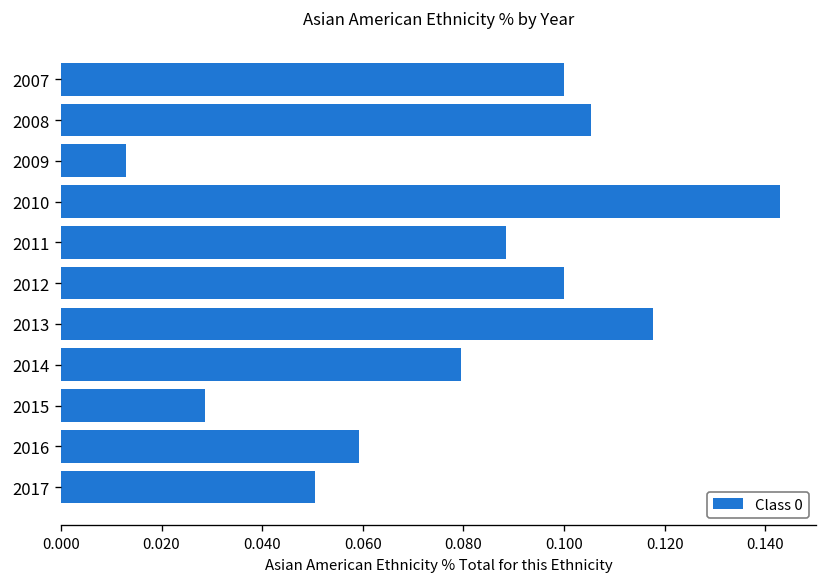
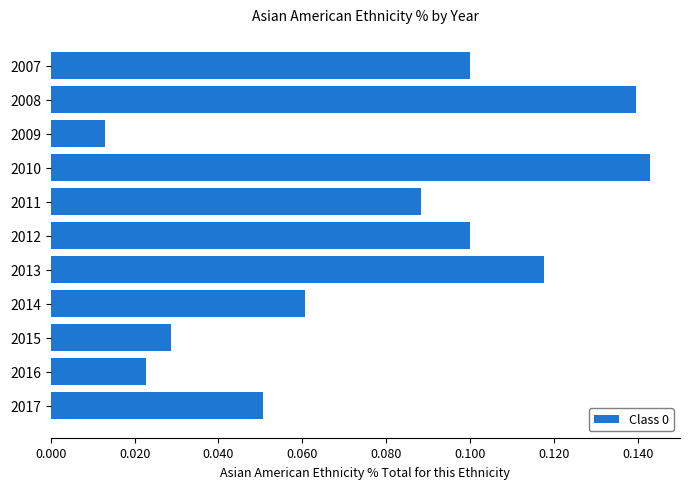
  {
    "2007": 0.100,
-   "2008": 0.105,
+   "2008": 0.140,
    "2009": 0.013,
    "2010": 0.143,
    "2011": 0.088,
    "2012": 0.100,
    "2013": 0.118,
-   "2014": 0.080,
+   "2014": 0.061,
    "2015": 0.029,
-   "2016": 0.059,
+   "2016": 0.023,
    "2017": 0.051
  }
